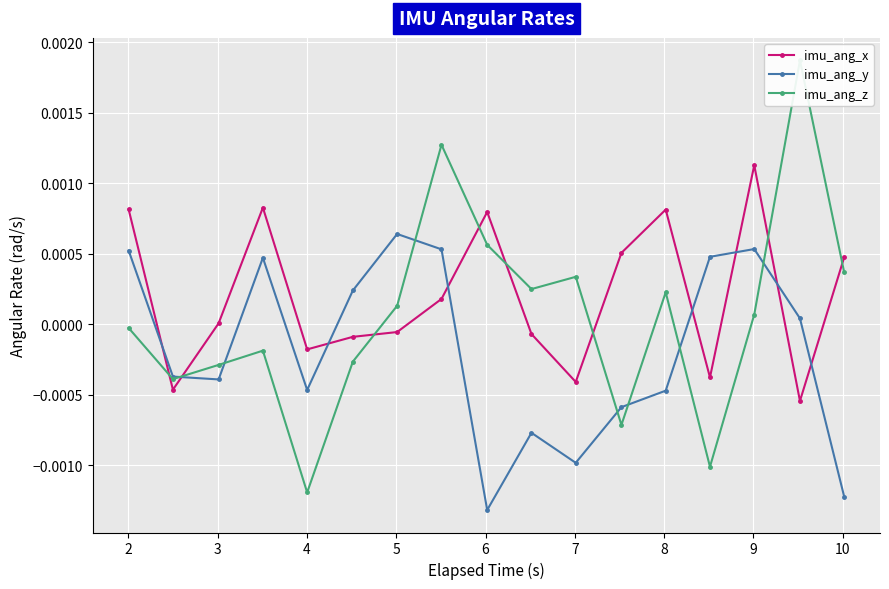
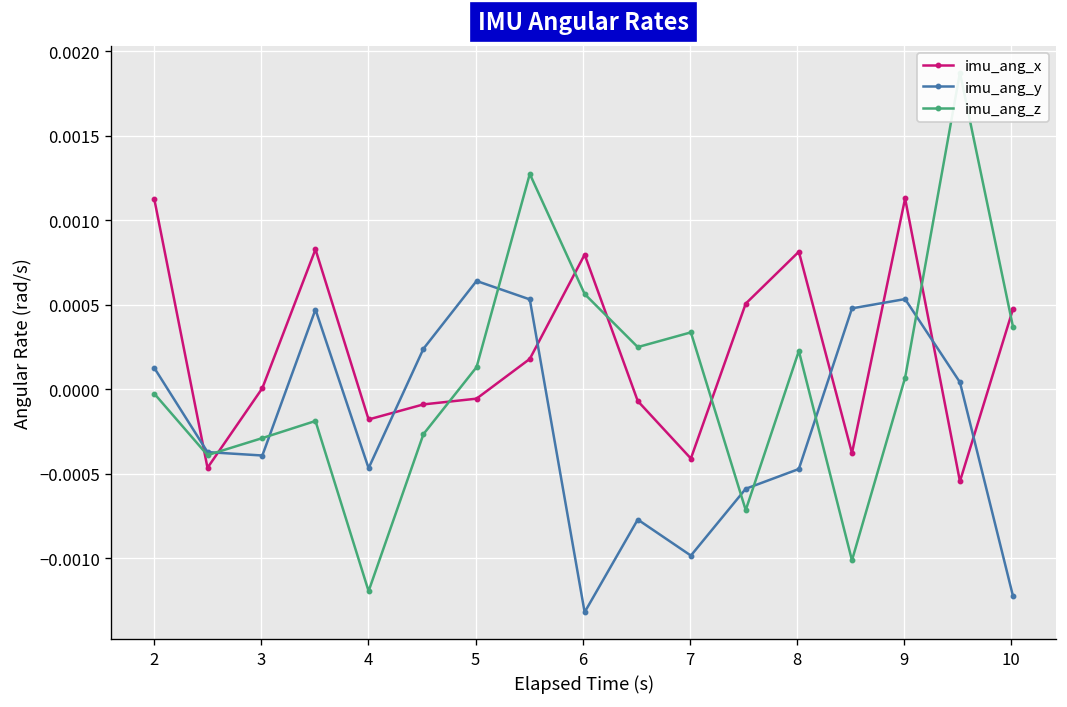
  {
    "imu_ang_x": {
-     "2": 0.00081,
+     "2": 0.00112,
      "3": 0.00001,
      "4": -0.00018,
      "5": -0.00006
    },
    "imu_ang_y": {
-     "2": 0.00052,
+     "2": 0.00013,
      "3": -0.00039,
      "4": -0.00047,
      "5": 0.00064
    },
    "imu_ang_z": {
      "2": -0.00003,
      "3": -0.00029,
      "4": -0.00119,
      "5": 0.00013
    }
  }
